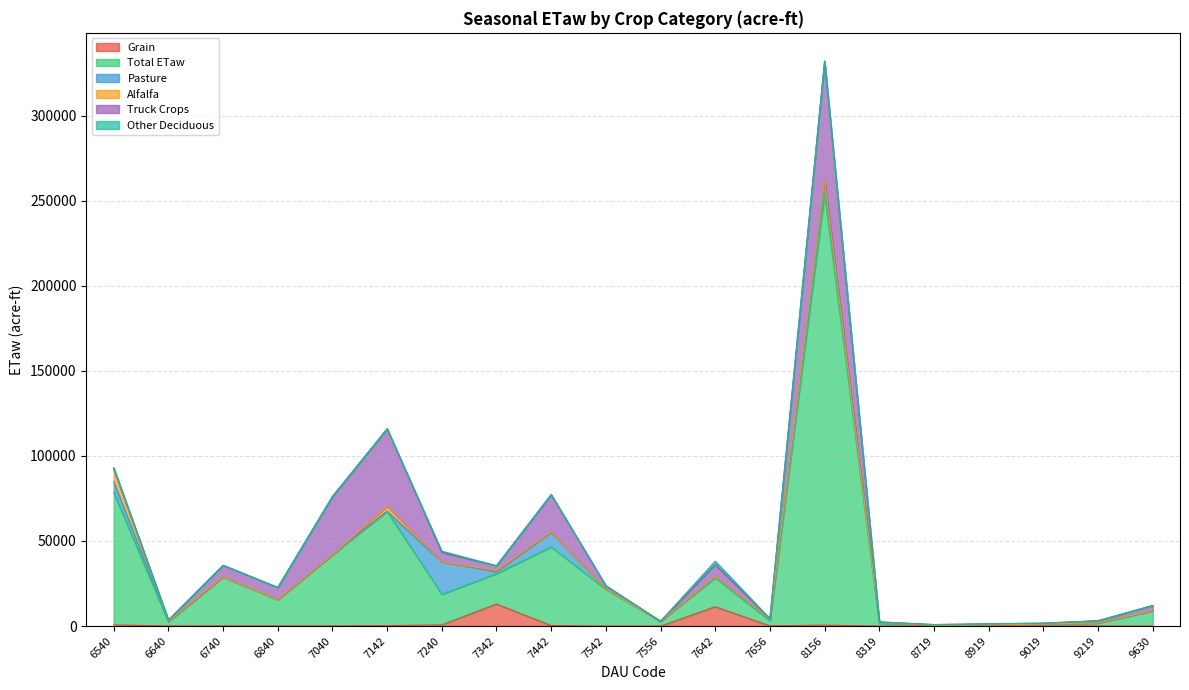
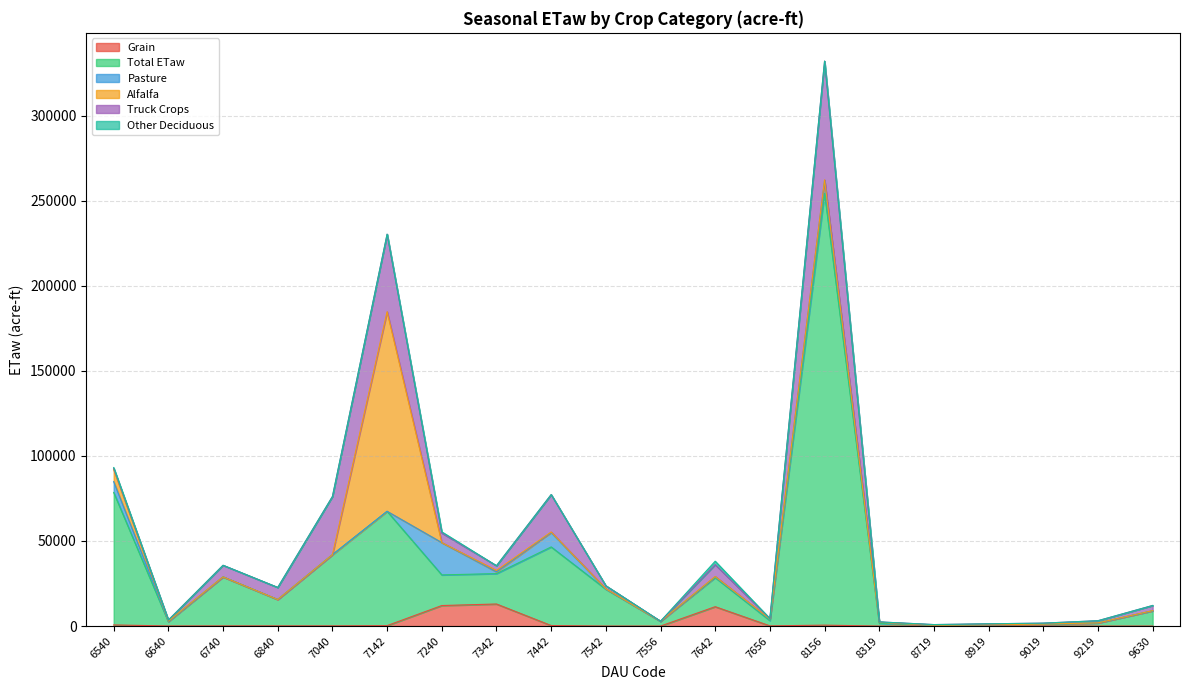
  {
    "Grain": {
      "6540": 1000,
      "6640": 0,
      "6740": 0,
      "6840": 0,
      "7040": 0,
      "7142": 0,
-     "7240": 1000,
+     "7240": 12000,
      "7342": 13000,
      "7442": 0,
      "7542": 0,
      "7556": 0,
      "7642": 11000,
      "7656": 0,
      "8156": 1000,
      "8319": 0,
      "9219": 0,
      "9630": 0
    },
    "Pasture": {
      "6540": 6000
    },
    "Alfalfa": {
-     "7142": 3000
+     "7142": 117000
    },
    "Truck Crops": {
      "7642": 7000
    }
  }
